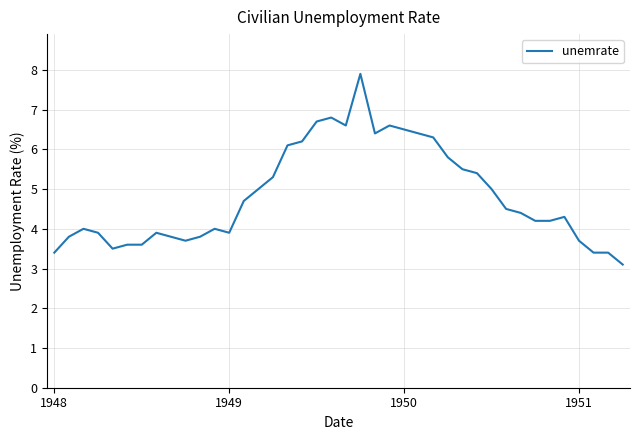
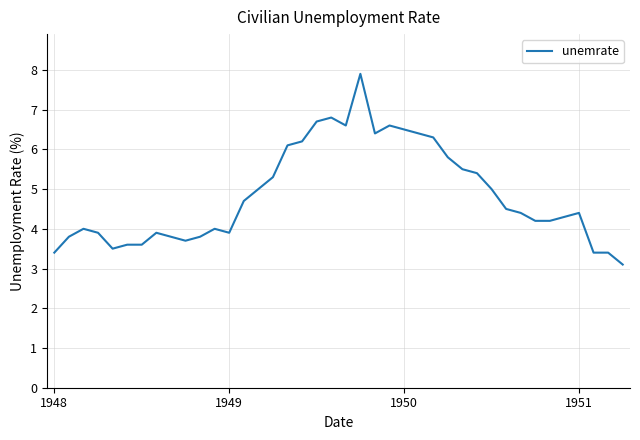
  {
    "1948": 3.4,
    "1949": 3.9,
    "1950": 6.5,
-   "1951": 3.7
+   "1951": 4.4
  }
